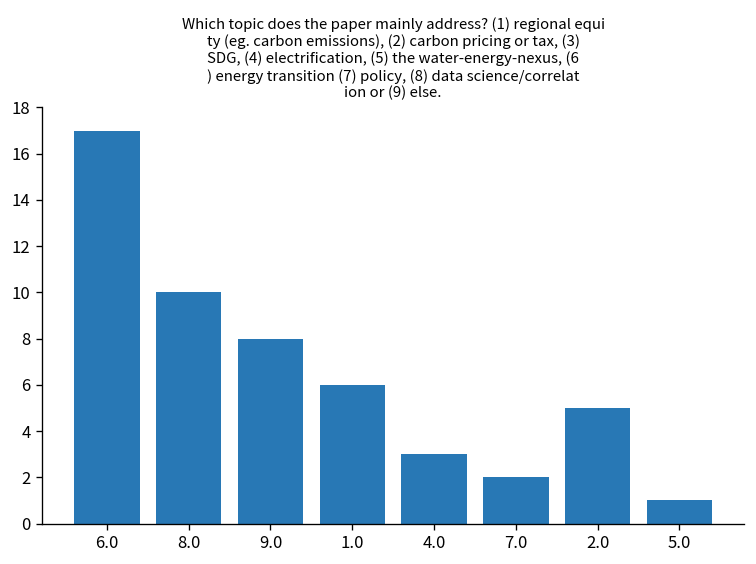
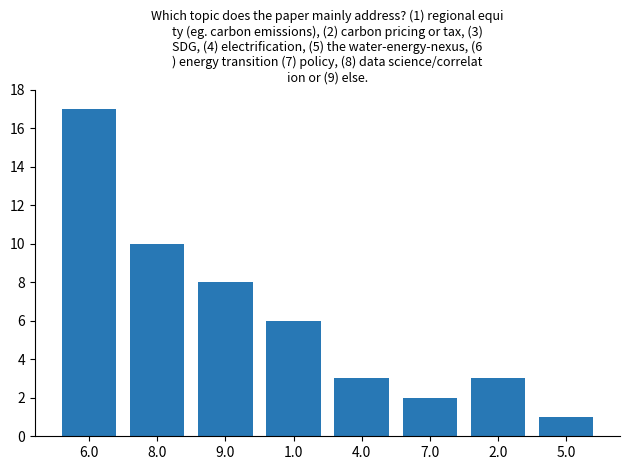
  {
    "6.0": 17,
    "8.0": 10,
    "9.0": 8,
    "1.0": 6,
    "4.0": 3,
    "7.0": 2,
-   "2.0": 5,
+   "2.0": 3,
    "5.0": 1
  }
